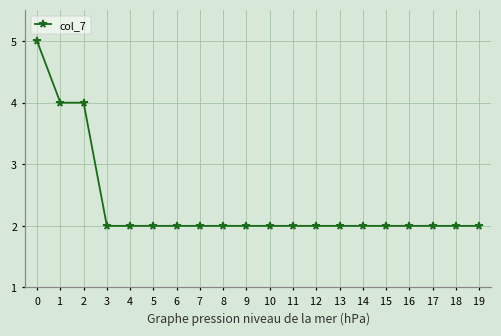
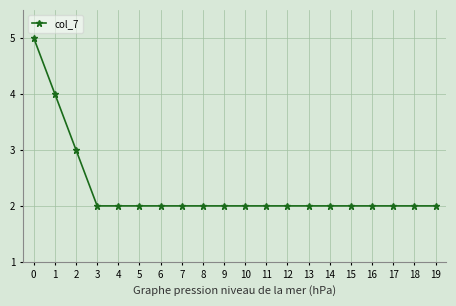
  {
    "0": 5,
    "1": 4,
-   "2": 4,
+   "2": 3,
    "3": 2,
    "4": 2,
    "5": 2,
    "6": 2,
    "7": 2,
    "8": 2,
    "9": 2,
    "10": 2,
    "11": 2,
    "12": 2,
    "13": 2,
    "14": 2,
    "15": 2,
    "16": 2,
    "17": 2,
    "18": 2,
    "19": 2
  }
